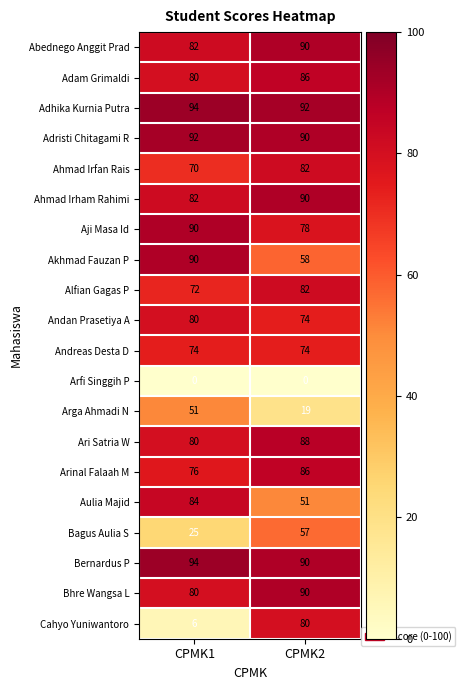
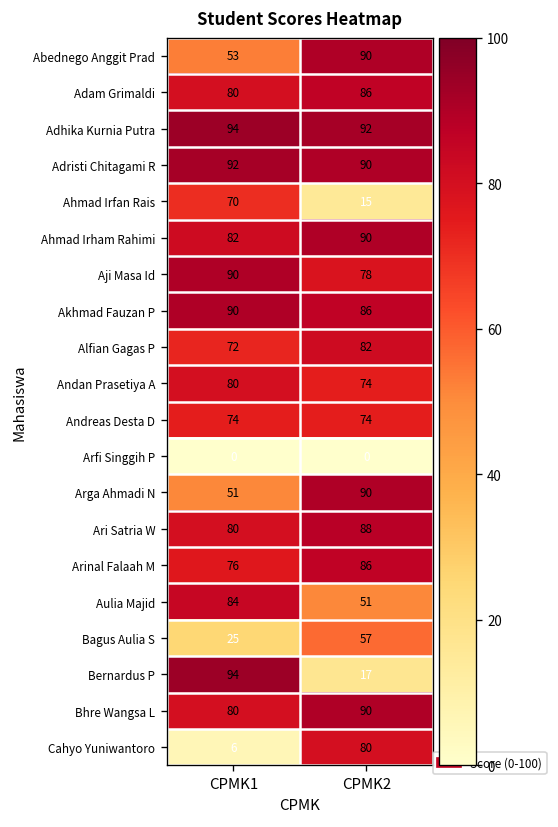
  {
    "Abednego Anggit Prad": {
-     "CPMK1": 82,
+     "CPMK1": 53,
      "CPMK2": 90
    },
    "Adam Grimaldi": {
      "CPMK1": 80,
      "CPMK2": 86
    },
    "Adhika Kurnia Putra": {
      "CPMK1": 94,
      "CPMK2": 92
    },
    "Adristi Chitagami R": {
      "CPMK1": 92,
      "CPMK2": 90
    },
    "Ahmad Irfan Rais": {
      "CPMK1": 70,
-     "CPMK2": 82
+     "CPMK2": 15
    },
    "Ahmad Irham Rahimi": {
      "CPMK1": 82,
      "CPMK2": 90
    },
    "Aji Masa Id": {
      "CPMK1": 90,
      "CPMK2": 78
    },
    "Akhmad Fauzan P": {
      "CPMK1": 90,
-     "CPMK2": 58
+     "CPMK2": 86
    },
    "Alfian Gagas P": {
      "CPMK1": 72,
      "CPMK2": 82
    },
    "Andan Prasetiya A": {
      "CPMK1": 80,
      "CPMK2": 74
    },
    "Andreas Desta D": {
      "CPMK1": 74,
      "CPMK2": 74
    },
    "Arfi Singgih P": {
      "CPMK1": 0,
      "CPMK2": 0
    },
    "Arga Ahmadi N": {
      "CPMK1": 51,
-     "CPMK2": 19
+     "CPMK2": 90
    },
    "Ari Satria W": {
      "CPMK1": 80,
      "CPMK2": 88
    },
    "Arinal Falaah M": {
      "CPMK1": 76,
      "CPMK2": 86
    },
    "Aulia Majid": {
      "CPMK1": 84,
      "CPMK2": 51
    },
    "Bagus Aulia S": {
      "CPMK1": 25,
      "CPMK2": 57
    },
    "Bernardus P": {
      "CPMK1": 94,
-     "CPMK2": 90
+     "CPMK2": 17
    },
    "Bhre Wangsa L": {
      "CPMK1": 80,
      "CPMK2": 90
    },
    "Cahyo Yuniwantoro": {
      "CPMK1": 6,
      "CPMK2": 80
    }
  }
